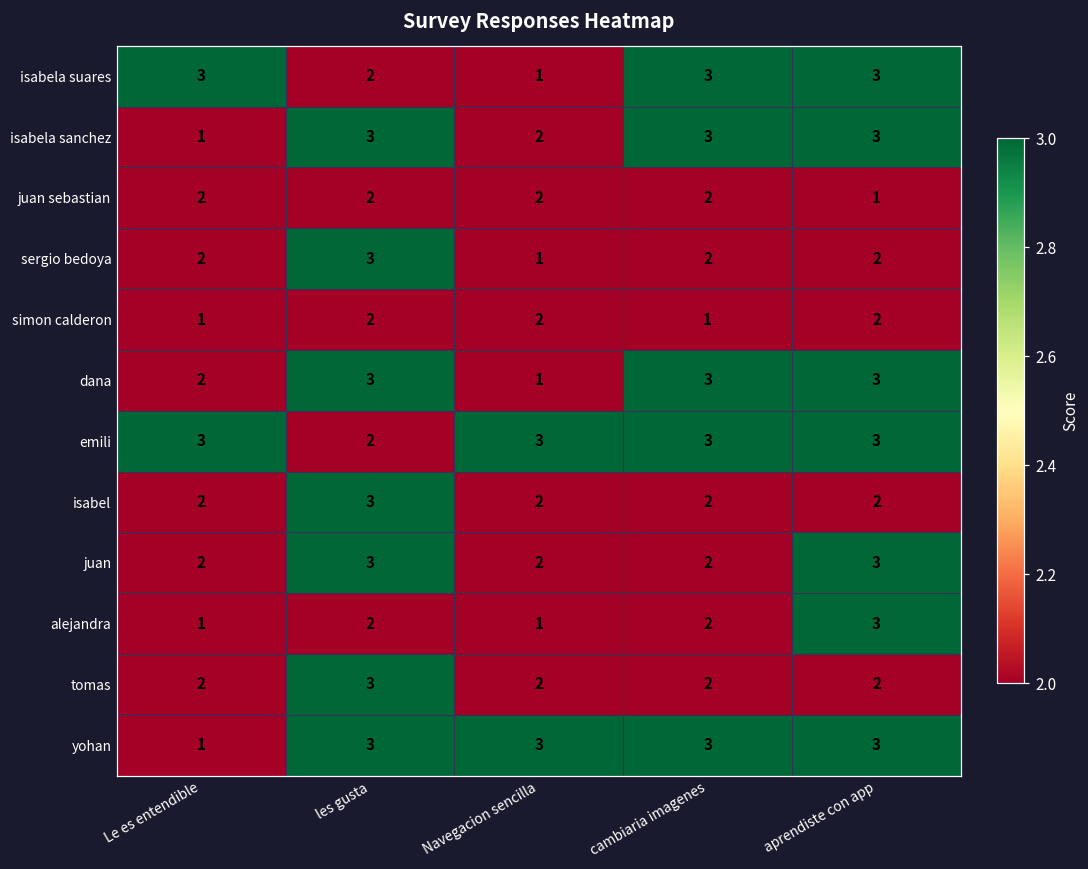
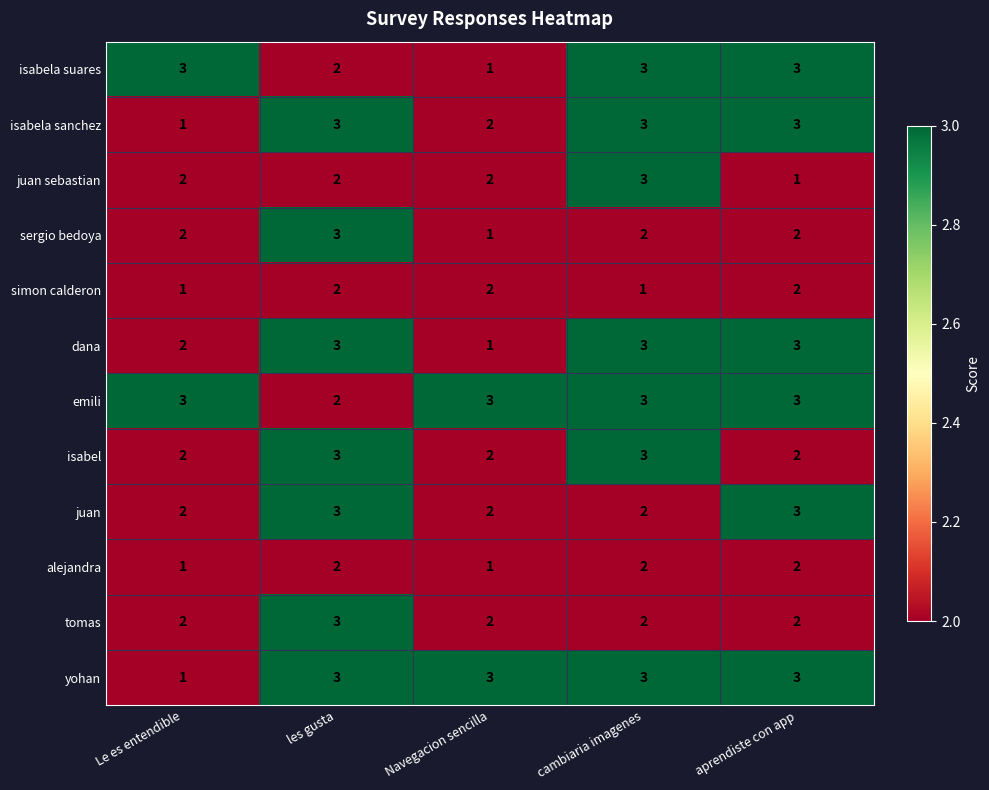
  {
    "isabela suares": {
      "Le es entendible": 3,
      "les gusta": 2,
      "Navegacion sencilla": 1,
      "cambiaria imagenes": 3,
      "aprendiste con app": 3
    },
    "isabela sanchez": {
      "Le es entendible": 1,
      "les gusta": 3,
      "Navegacion sencilla": 2,
      "cambiaria imagenes": 3,
      "aprendiste con app": 3
    },
    "juan sebastian": {
      "Le es entendible": 2,
      "les gusta": 2,
      "Navegacion sencilla": 2,
-     "cambiaria imagenes": 2,
+     "cambiaria imagenes": 3,
      "aprendiste con app": 1
    },
    "sergio bedoya": {
      "Le es entendible": 2,
      "les gusta": 3,
      "Navegacion sencilla": 1,
      "cambiaria imagenes": 2,
      "aprendiste con app": 2
    },
    "simon calderon": {
      "Le es entendible": 1,
      "les gusta": 2,
      "Navegacion sencilla": 2,
      "cambiaria imagenes": 1,
      "aprendiste con app": 2
    },
    "dana": {
      "Le es entendible": 2,
      "les gusta": 3,
      "Navegacion sencilla": 1,
      "cambiaria imagenes": 3,
      "aprendiste con app": 3
    },
    "emili": {
      "Le es entendible": 3,
      "les gusta": 2,
      "Navegacion sencilla": 3,
      "cambiaria imagenes": 3,
      "aprendiste con app": 3
    },
    "isabel": {
      "Le es entendible": 2,
      "les gusta": 3,
      "Navegacion sencilla": 2,
-     "cambiaria imagenes": 2,
+     "cambiaria imagenes": 3,
      "aprendiste con app": 2
    },
    "juan": {
      "Le es entendible": 2,
      "les gusta": 3,
      "Navegacion sencilla": 2,
      "cambiaria imagenes": 2,
      "aprendiste con app": 3
    },
    "alejandra": {
      "Le es entendible": 1,
      "les gusta": 2,
      "Navegacion sencilla": 1,
      "cambiaria imagenes": 2,
-     "aprendiste con app": 3
+     "aprendiste con app": 2
    },
    "tomas": {
      "Le es entendible": 2,
      "les gusta": 3,
      "Navegacion sencilla": 2,
      "cambiaria imagenes": 2,
      "aprendiste con app": 2
    },
    "yohan": {
      "Le es entendible": 1,
      "les gusta": 3,
      "Navegacion sencilla": 3,
      "cambiaria imagenes": 3,
      "aprendiste con app": 3
    }
  }
